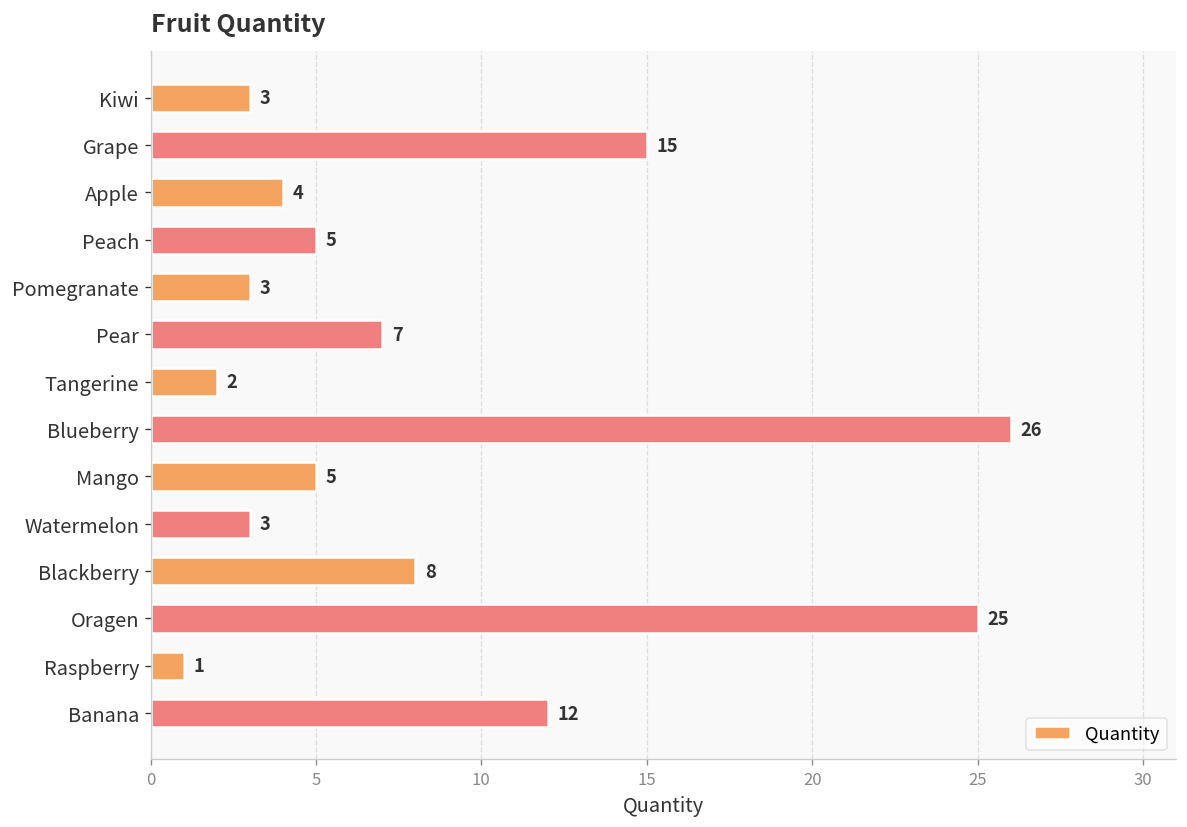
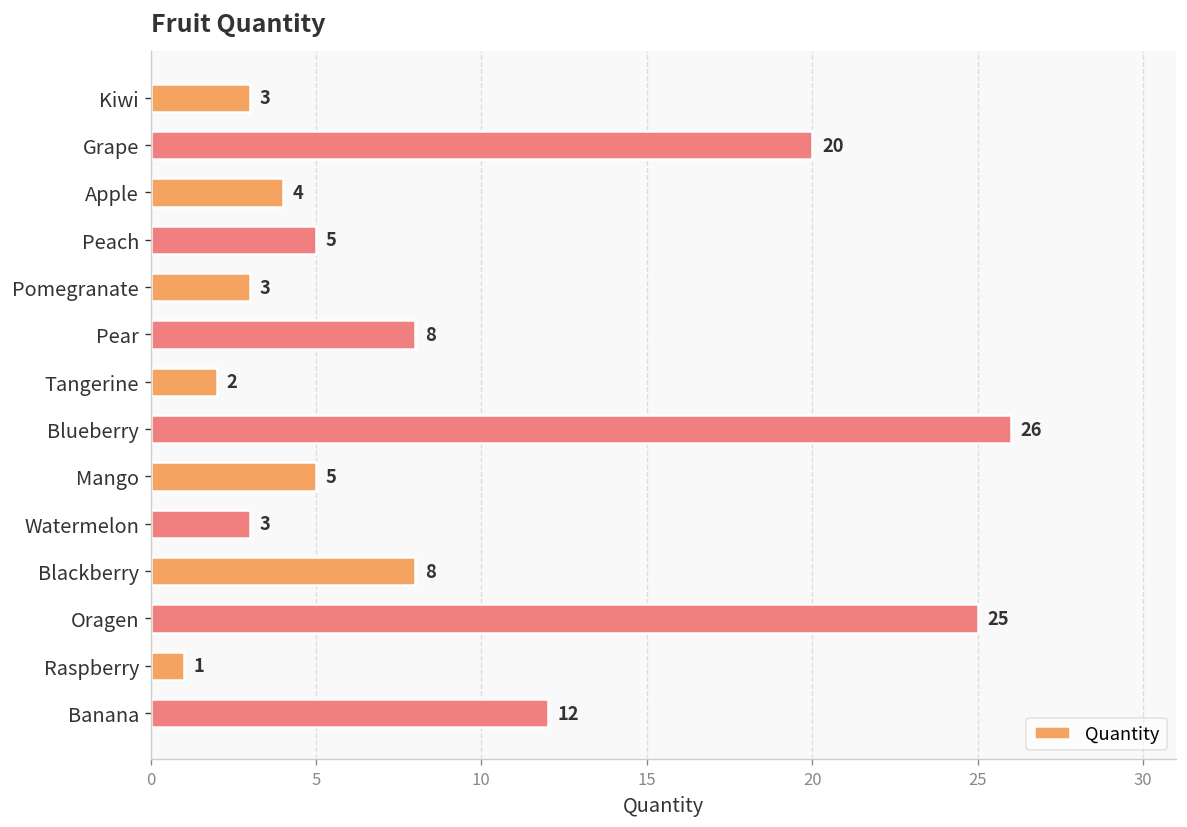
  {
    "Kiwi": 3,
-   "Grape": 15,
+   "Grape": 20,
    "Apple": 4,
    "Peach": 5,
    "Pomegranate": 3,
-   "Pear": 7,
+   "Pear": 8,
    "Tangerine": 2,
    "Blueberry": 26,
    "Mango": 5,
    "Watermelon": 3,
    "Blackberry": 8,
    "Oragen": 25,
    "Raspberry": 1,
    "Banana": 12
  }
